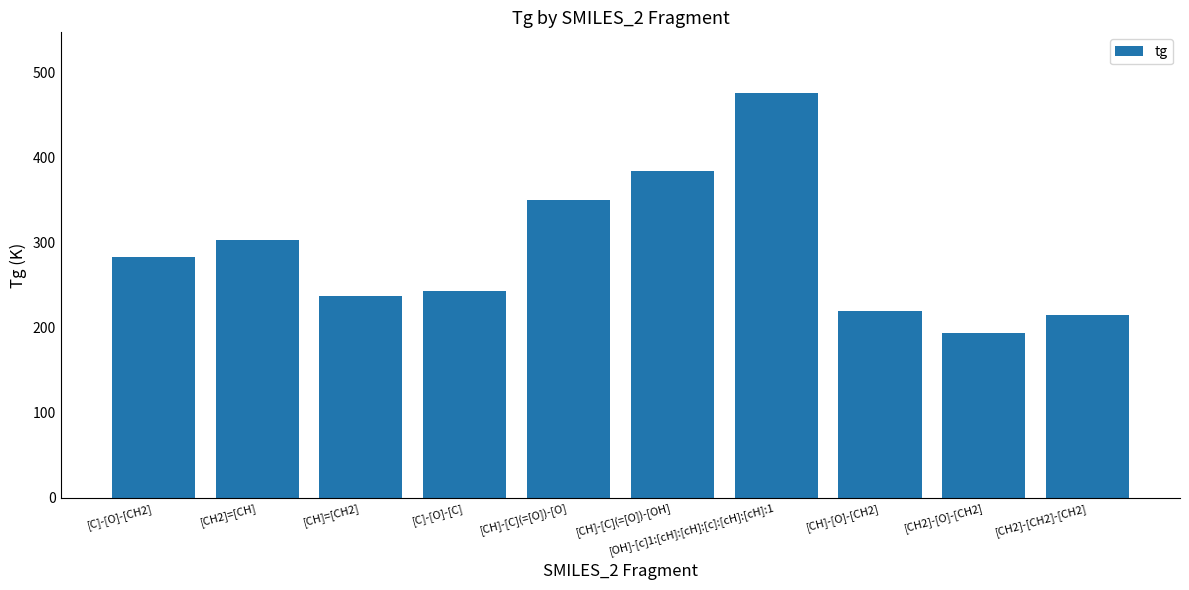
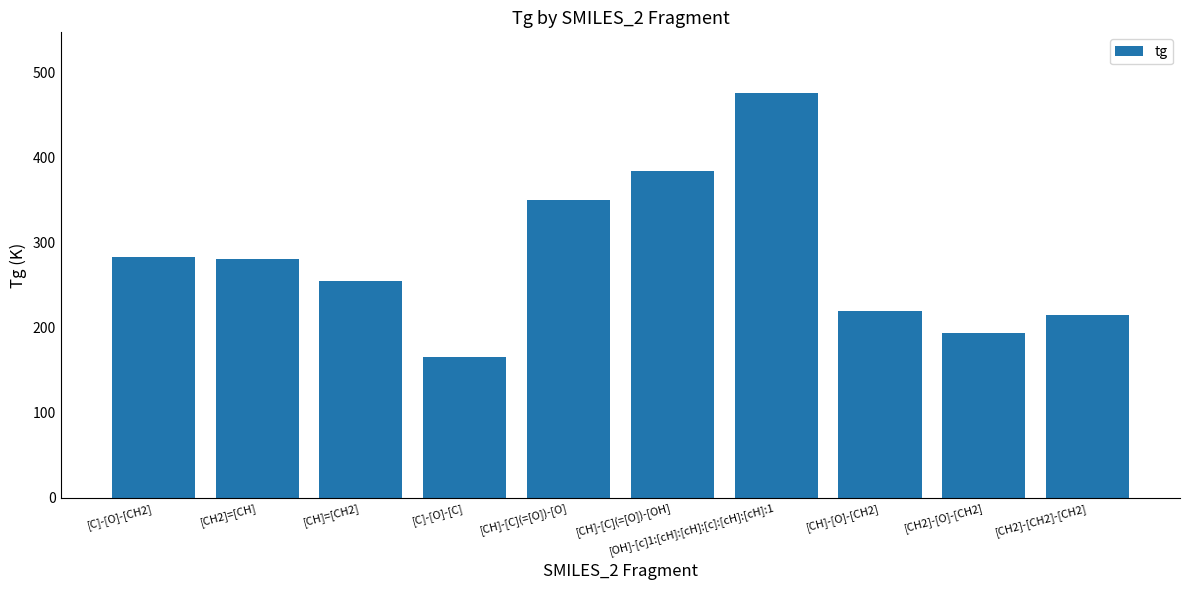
  {
    "[C]-[O]-[CH2]": 280,
-   "[CH2]=[CH]": 300,
-   "[CH]=[CH2]": 240,
-   "[C]-[O]-[C]": 240,
+   "[CH2]=[CH]": 280,
+   "[CH]=[CH2]": 260,
+   "[C]-[O]-[C]": 170,
    "[CH]-[C](=[O])-[O]": 350,
    "[CH]-[C](=[O])-[OH]": 380,
    "[OH]-[c]1:[cH]:[cH]:[c]:[cH]:[cH]:1": 480,
    "[CH]-[O]-[CH2]": 220,
    "[CH2]-[O]-[CH2]": 190,
    "[CH2]-[CH2]-[CH2]": 210
  }
